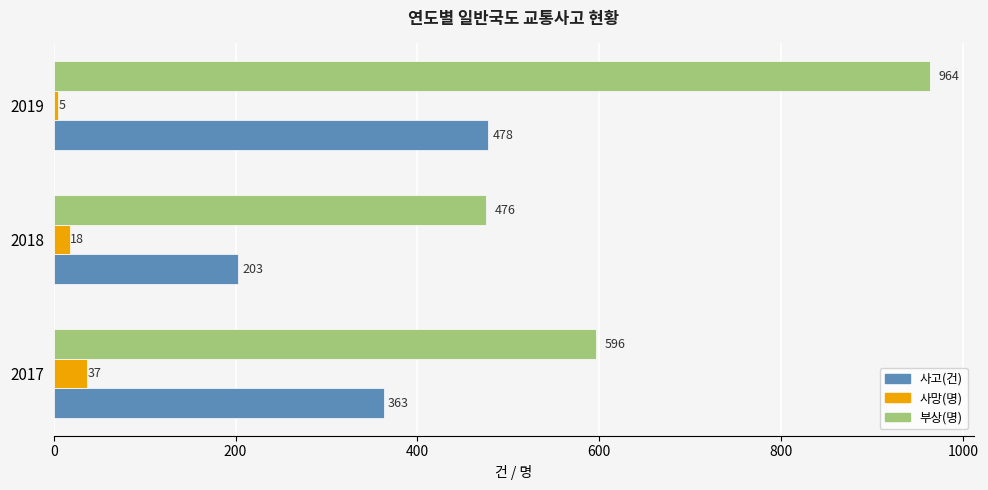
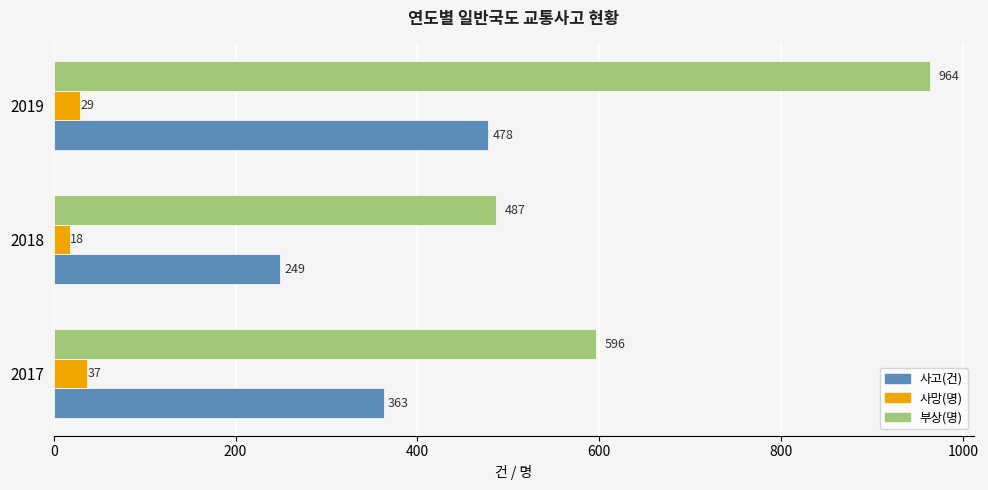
  {
    "사고(건)": {
      "2019": 478,
-     "2018": 203,
+     "2018": 249,
      "2017": 363
    },
    "사망(명)": {
-     "2019": 5,
+     "2019": 29,
      "2018": 18,
      "2017": 37
    },
    "부상(명)": {
      "2019": 964,
-     "2018": 476,
+     "2018": 487,
      "2017": 596
    }
  }
